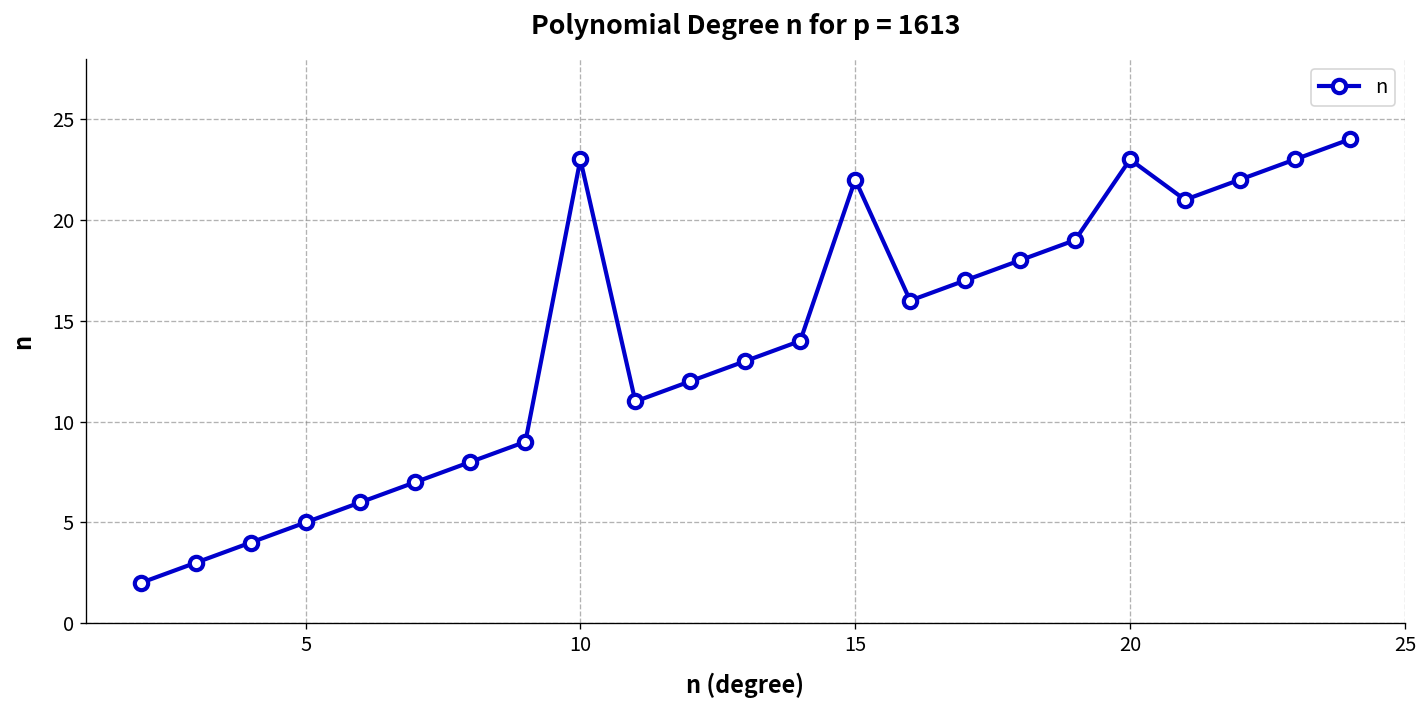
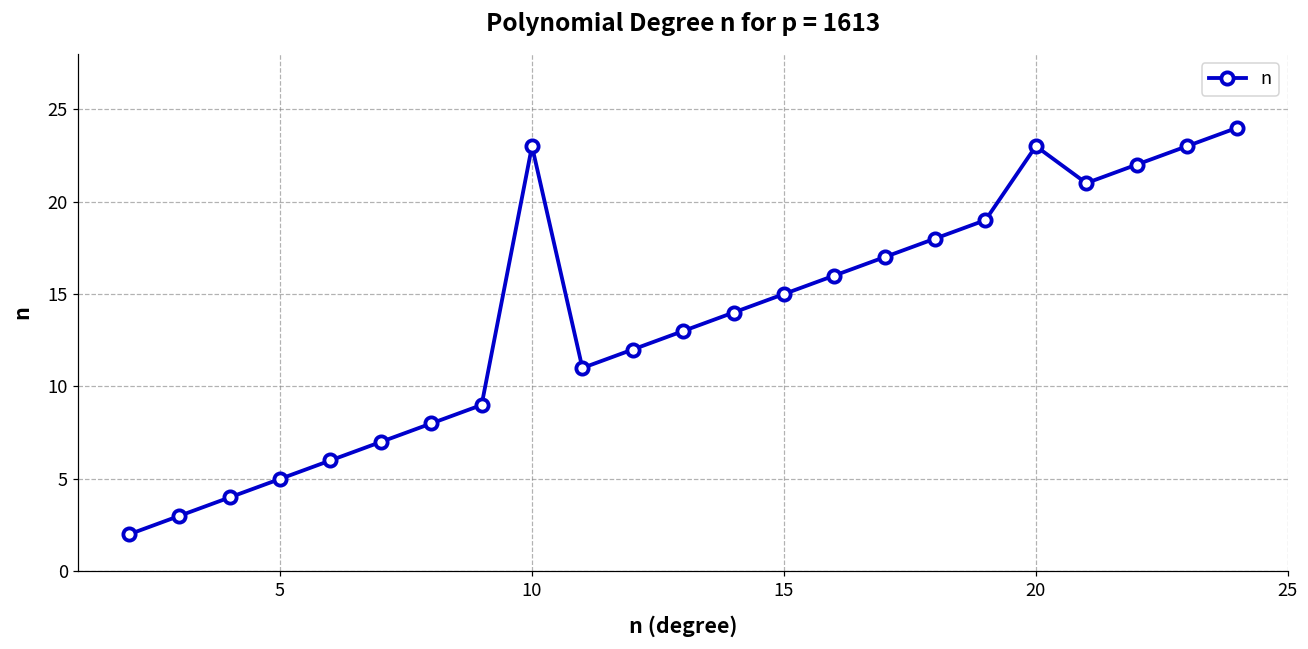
  {
    "5": 5,
    "10": 23,
-   "15": 22,
+   "15": 15,
    "20": 23
  }
